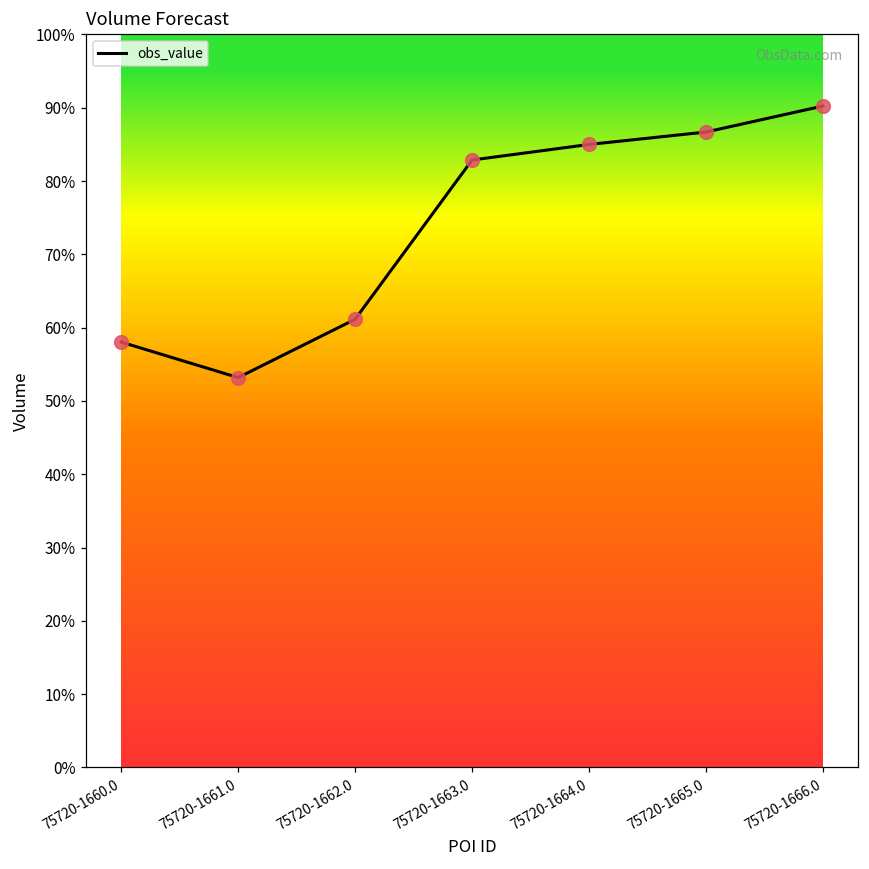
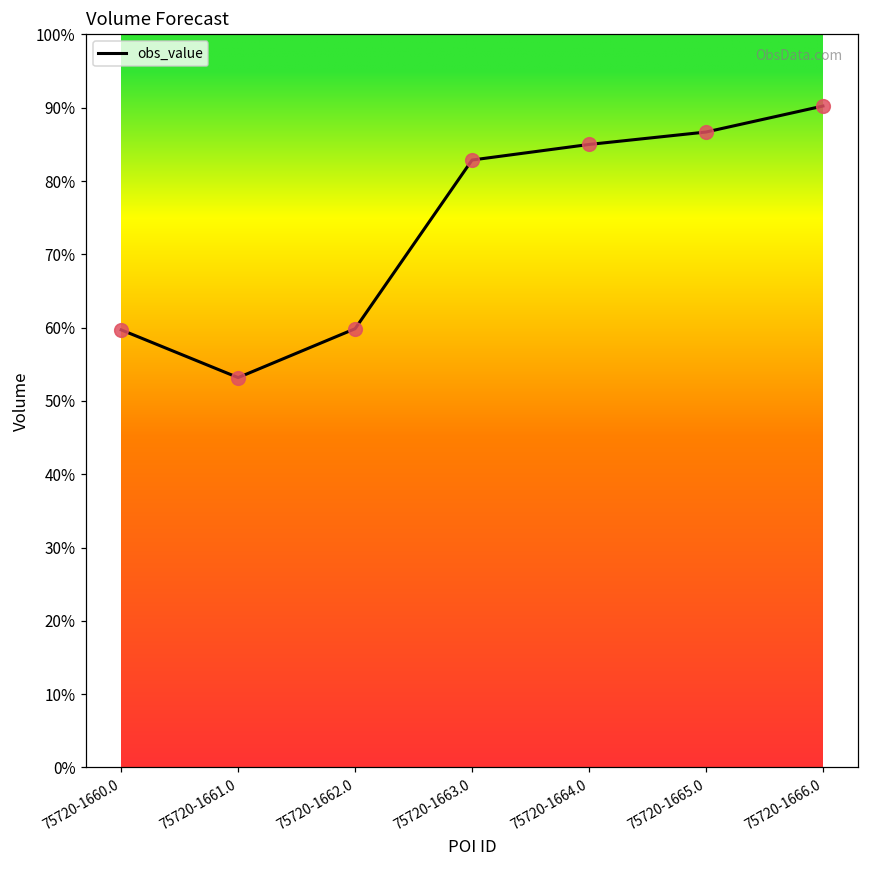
  {
-   "75720-1660.0": "58%",
+   "75720-1660.0": "60%",
    "75720-1661.0": "53%",
-   "75720-1662.0": "61%",
+   "75720-1662.0": "60%",
    "75720-1663.0": "83%",
    "75720-1664.0": "85%",
    "75720-1665.0": "87%",
    "75720-1666.0": "90%"
  }
